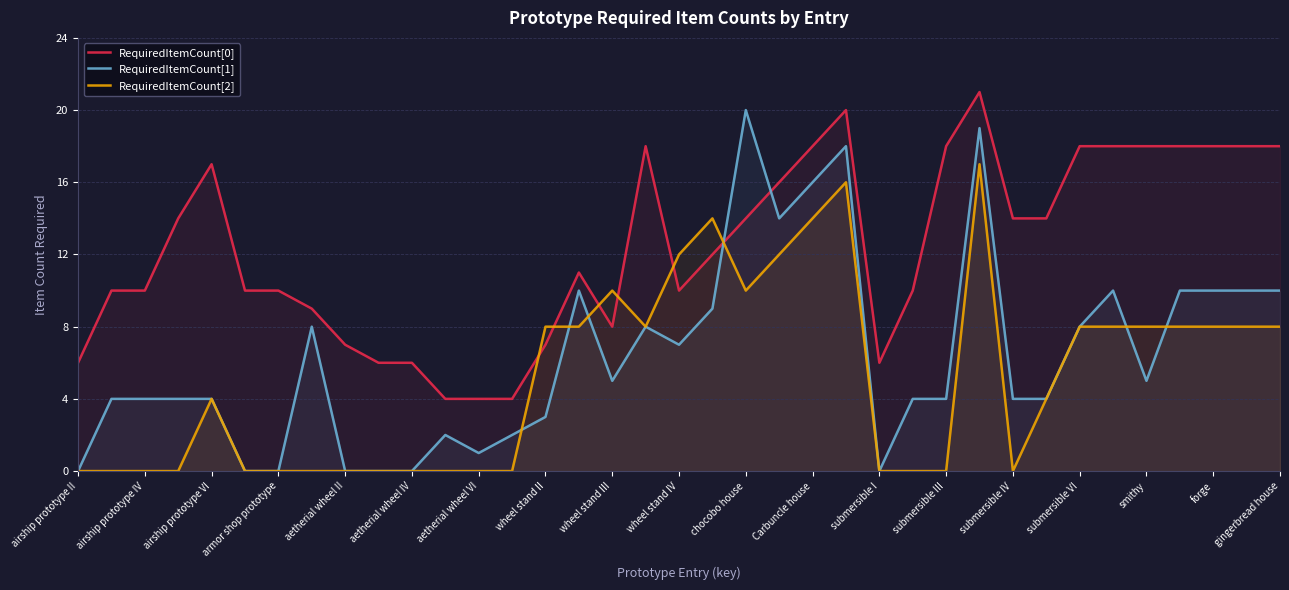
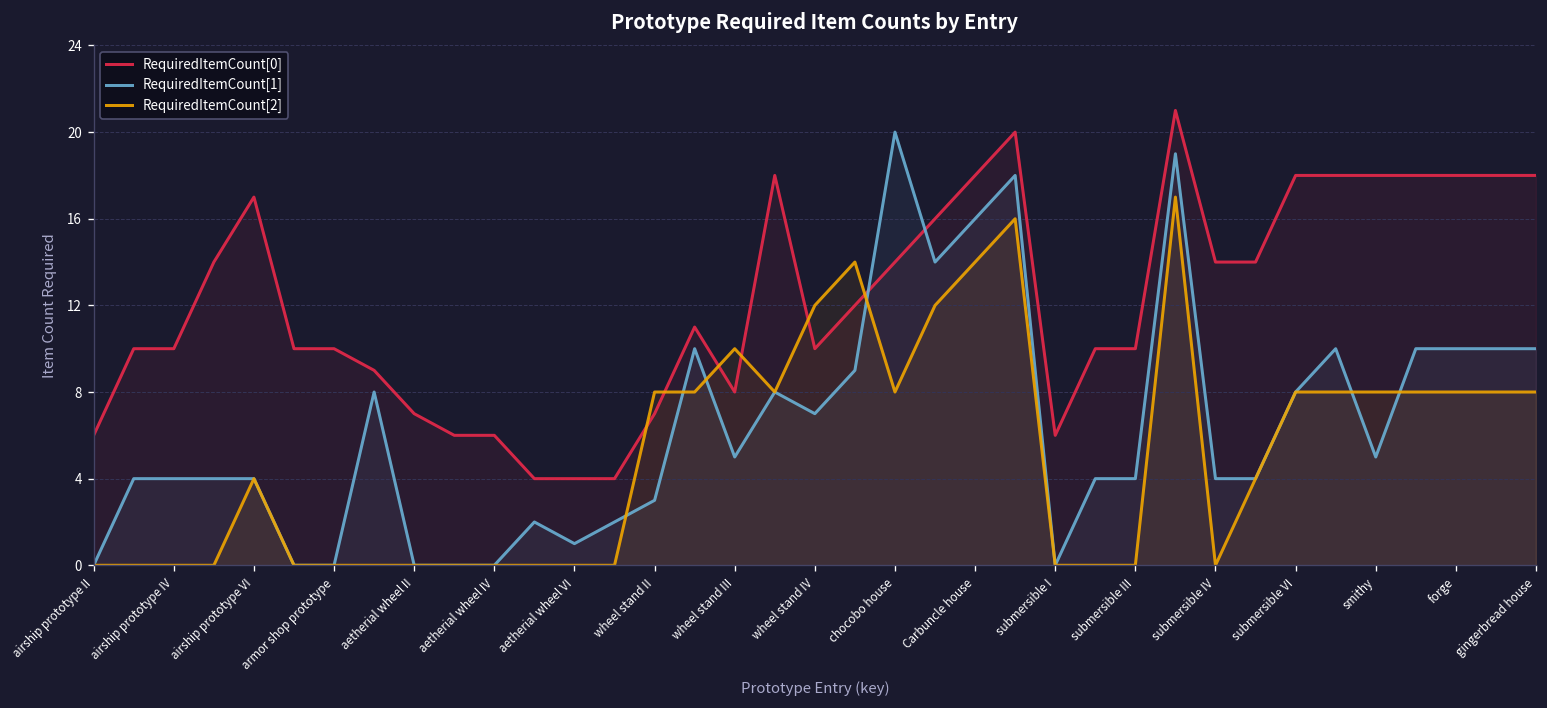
  {
    "RequiredItemCount[0]": {
      "airship prototype II": 6,
      "airship prototype IV": 10,
      "airship prototype VI": 17,
      "armor shop prototype": 10,
      "aetherial wheel II": 7,
      "aetherial wheel IV": 6,
      "aetherial wheel VI": 4,
      "wheel stand II": 7,
      "wheel stand III": 8,
      "wheel stand IV": 10,
      "chocobo house": 14,
      "Carbuncle house": 18,
      "submersible I": 6,
-     "submersible III": 18,
+     "submersible III": 10,
      "submersible IV": 14,
      "submersible VI": 18,
      "smithy": 18,
      "forge": 18,
      "gingerbread house": 18
    },
    "RequiredItemCount[1]": {
      "airship prototype IV": 4,
      "aetherial wheel VI": 1,
      "wheel stand II": 3,
      "wheel stand III": 5,
      "wheel stand IV": 7,
      "chocobo house": 20,
      "Carbuncle house": 16,
      "submersible III": 4,
      "submersible IV": 4,
      "smithy": 5,
      "forge": 10,
      "gingerbread house": 10
    },
    "RequiredItemCount[2]": {
      "airship prototype IV": 0,
      "aetherial wheel VI": 0,
      "wheel stand II": 8,
      "wheel stand III": 10,
      "wheel stand IV": 12,
-     "chocobo house": 10,
+     "chocobo house": 8,
      "Carbuncle house": 14,
      "submersible III": 0,
      "submersible IV": 0,
      "smithy": 8,
      "forge": 8,
      "gingerbread house": 8
    }
  }
